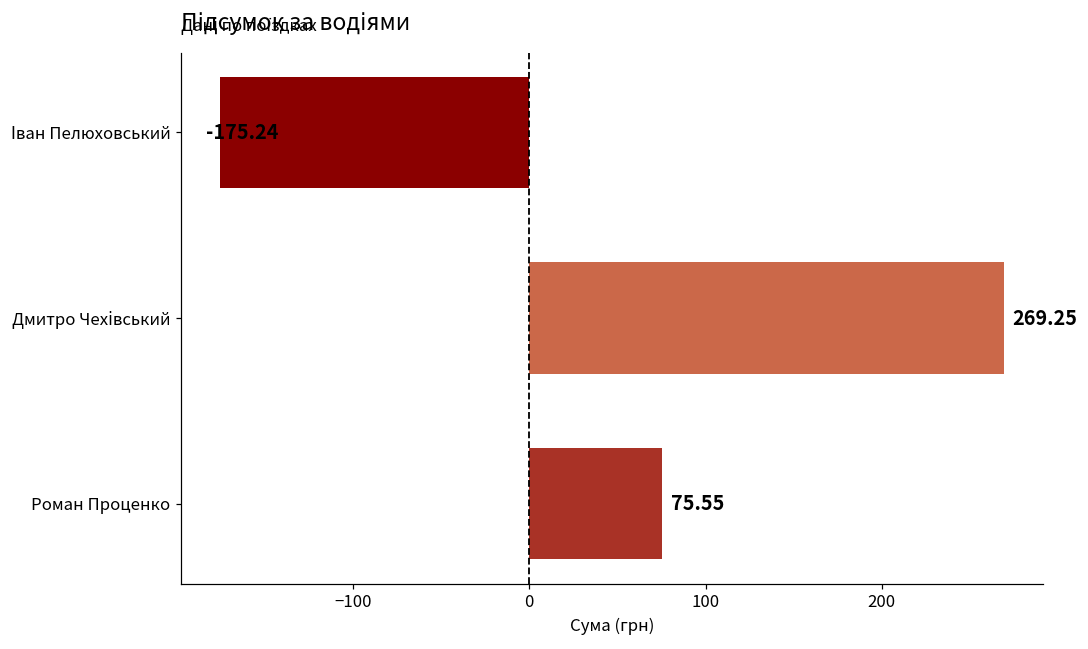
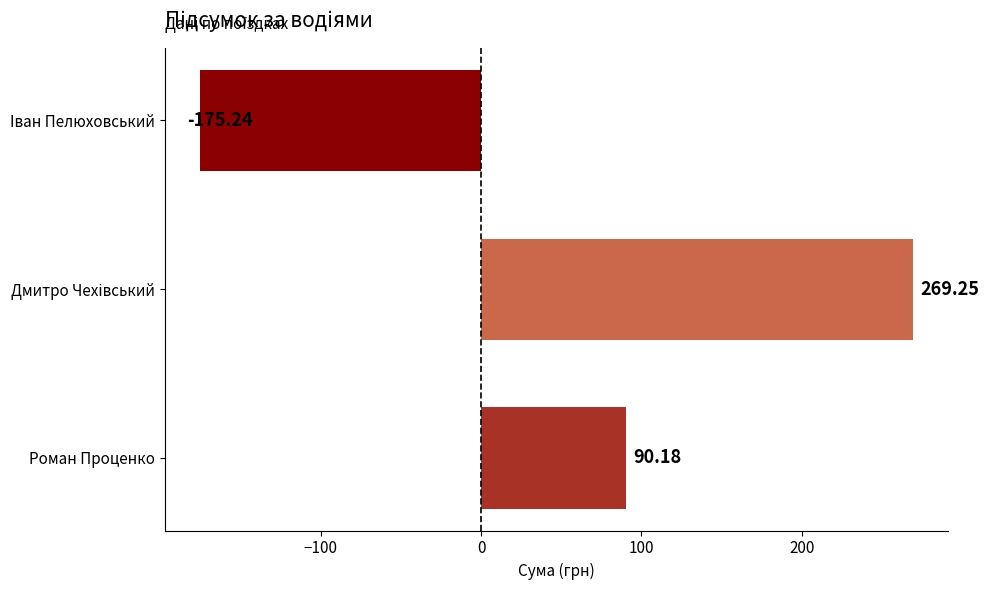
  {
    "Іван Пелюховський": -175.24,
    "Дмитро Чехівський": 269.25,
-   "Роман Проценко": 75.55
+   "Роман Проценко": 90.18
  }
